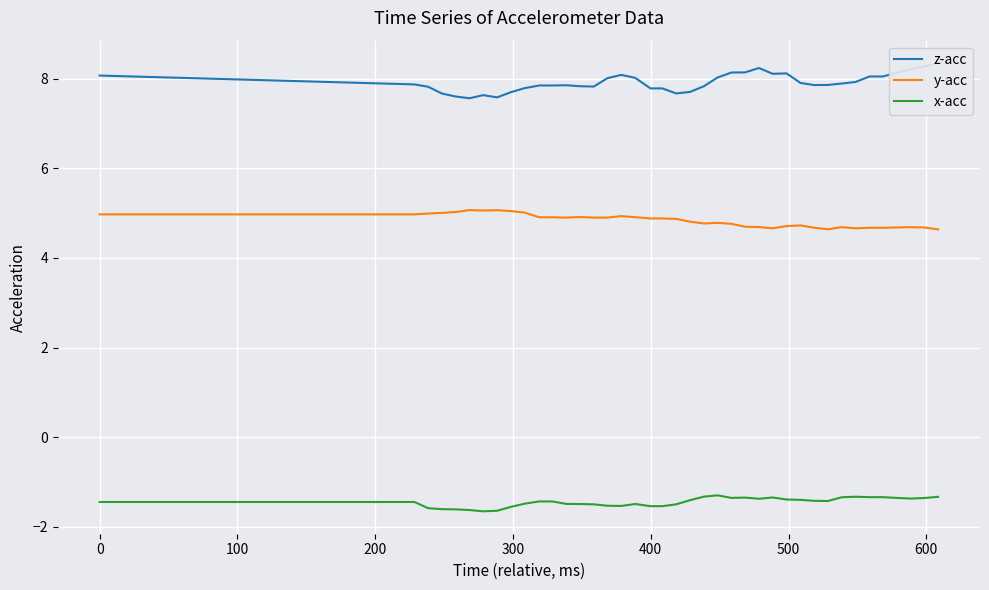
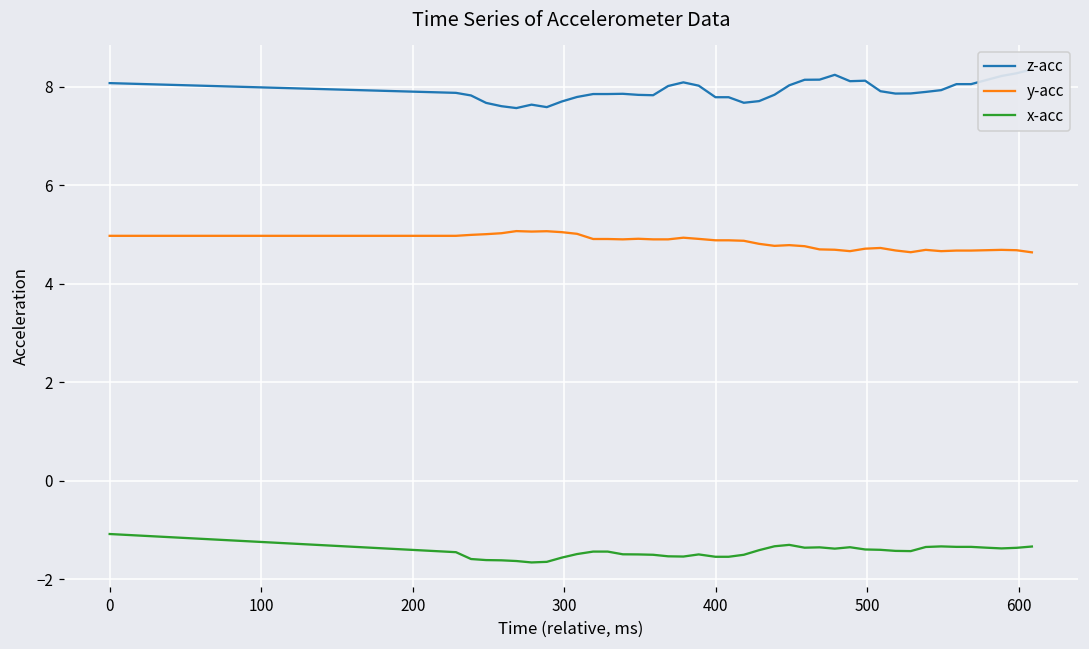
  {
    "z-acc": {
      "0": 8.1
    },
    "y-acc": {
      "0": 5.0
    },
    "x-acc": {
-     "0": -1.4
+     "0": -1.1
    }
  }
